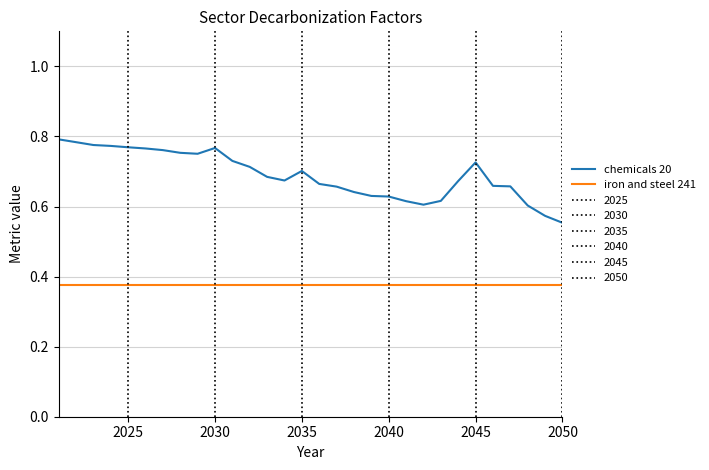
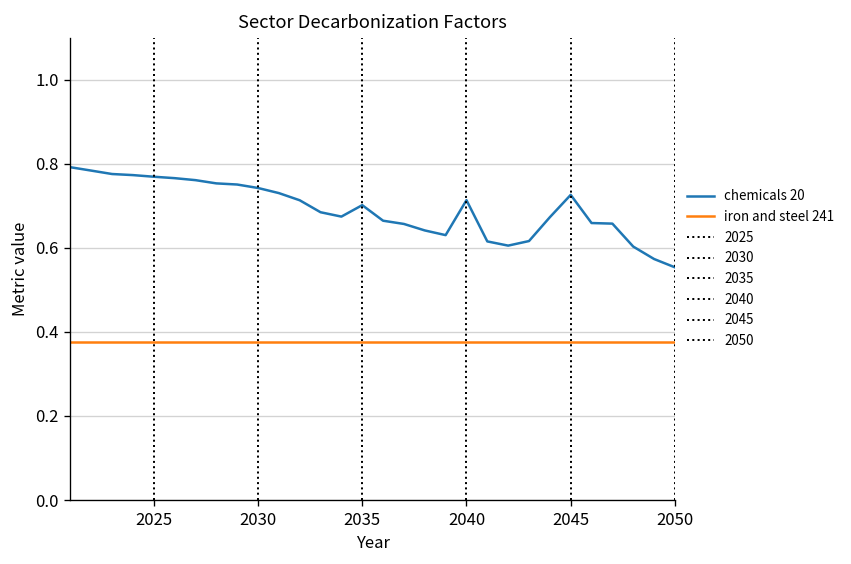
  {
    "chemicals 20": {
      "2025": 0.77,
-     "2030": 0.77,
+     "2030": 0.74,
      "2035": 0.70,
-     "2040": 0.63,
+     "2040": 0.71,
      "2045": 0.73,
      "2050": 0.55
    },
    "iron and steel 241": {
      "2025": 0.38,
      "2030": 0.38,
      "2035": 0.38,
      "2040": 0.38,
      "2045": 0.38,
      "2050": 0.38
    }
  }
